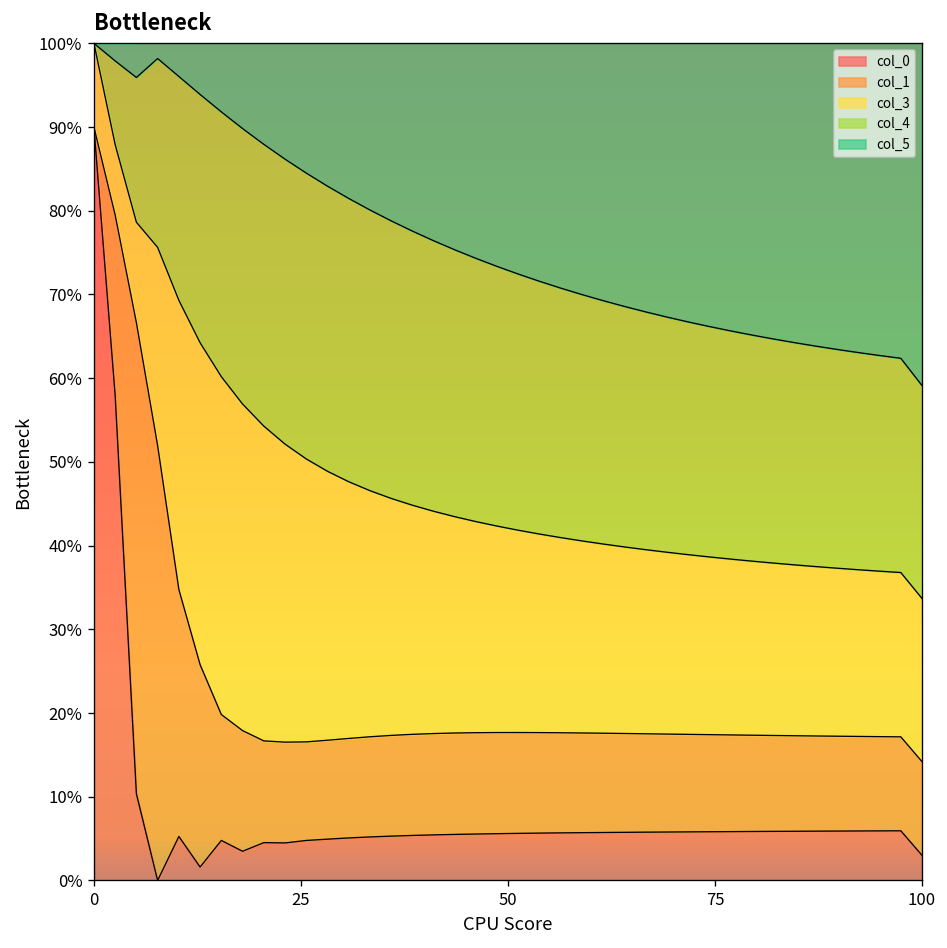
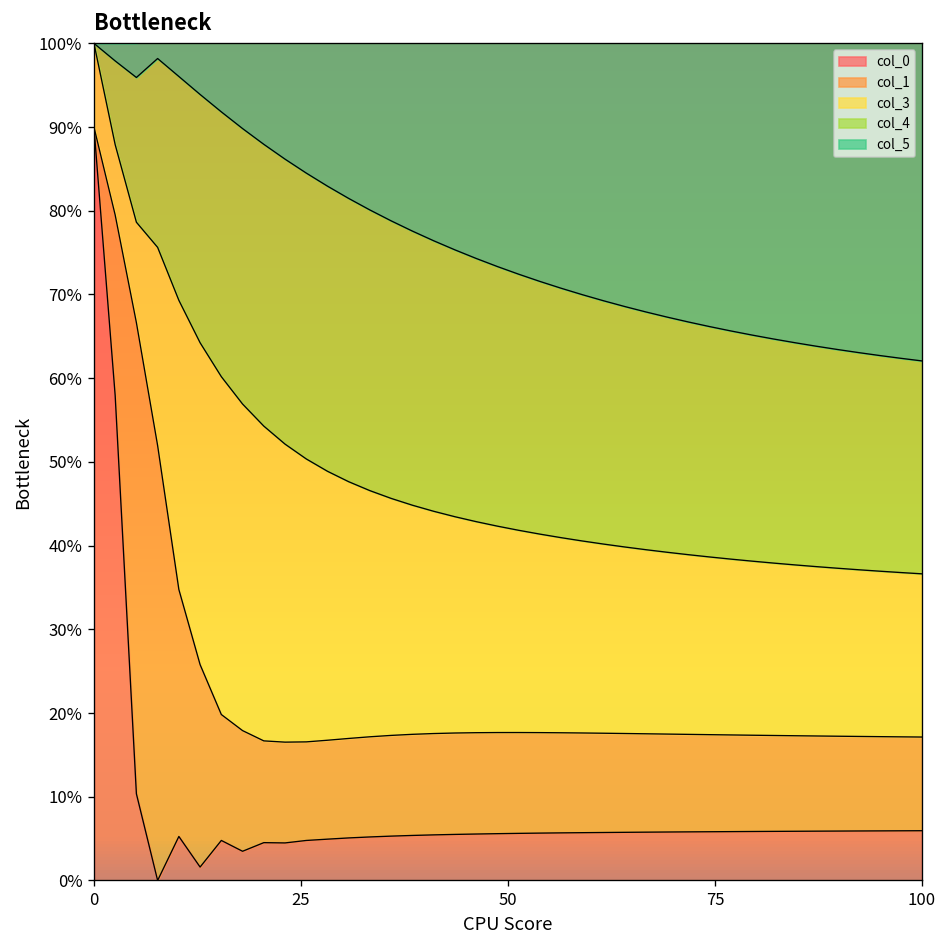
  {
    "col_0": {
-     "100": "3%"
+     "100": "6%"
    },
    "col_1": {
      "100": "11%"
    },
    "col_3": {
      "100": "19%"
    },
    "col_4": {
      "100": "25%"
    }
  }
